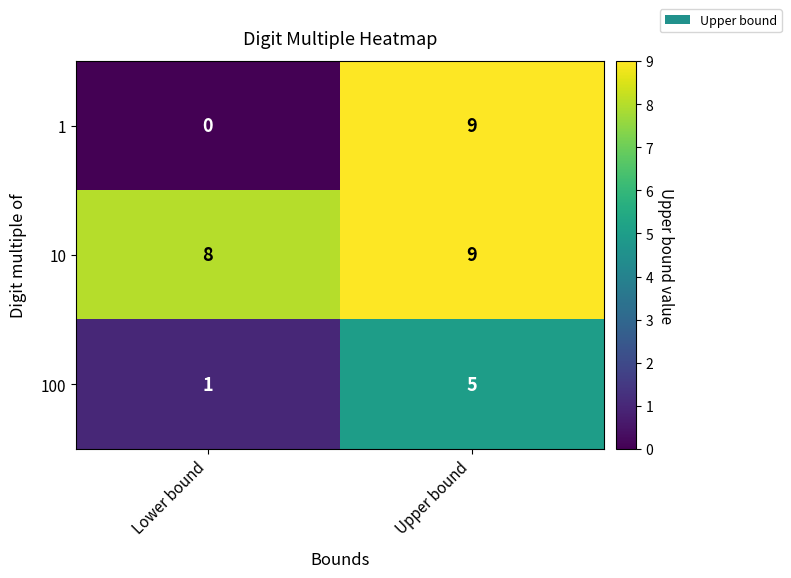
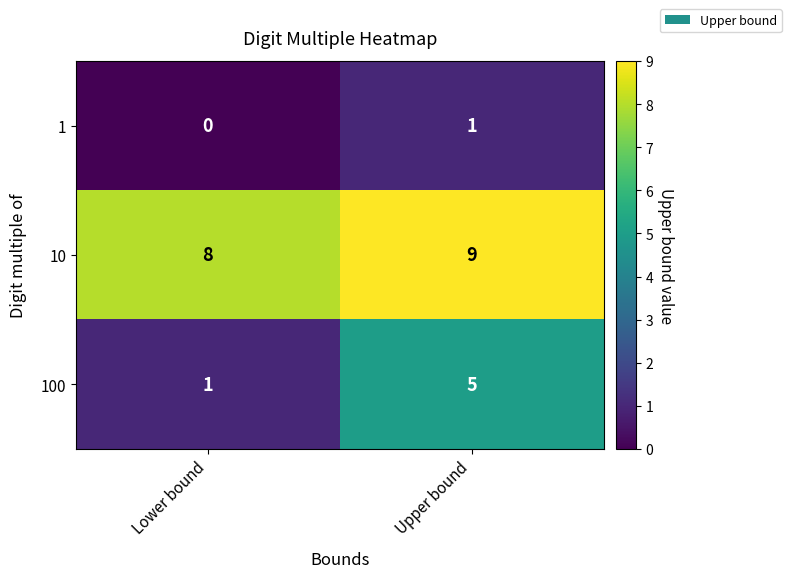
  {
    "1": {
      "Lower bound": 0,
-     "Upper bound": 9
+     "Upper bound": 1
    },
    "10": {
      "Lower bound": 8,
      "Upper bound": 9
    },
    "100": {
      "Lower bound": 1,
      "Upper bound": 5
    }
  }
